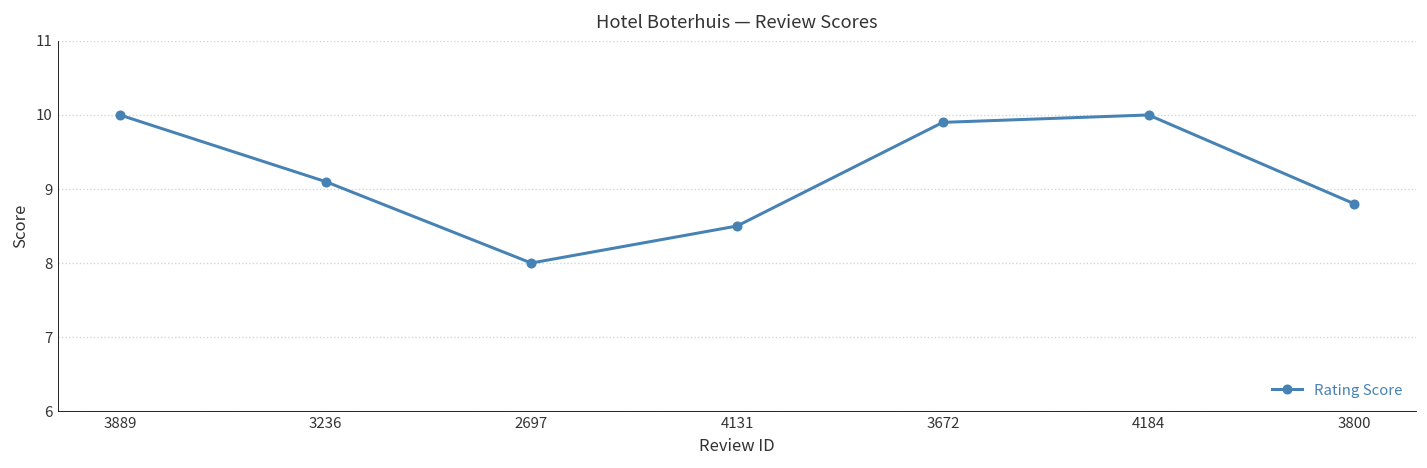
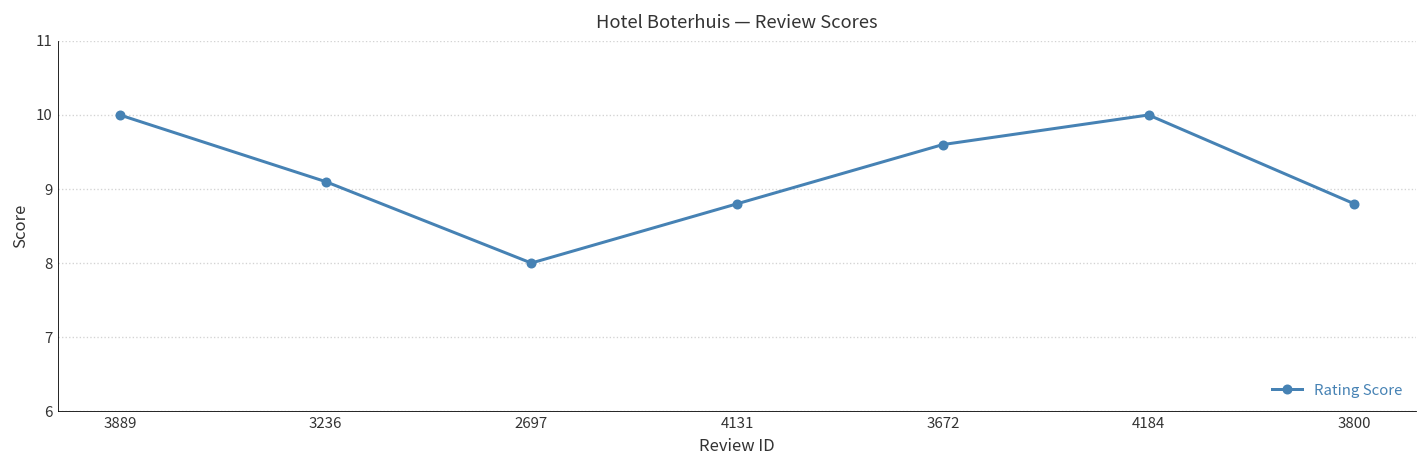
  {
    "3889": 10.0,
    "3236": 9.1,
    "2697": 8.0,
-   "4131": 8.5,
-   "3672": 9.9,
+   "4131": 8.8,
+   "3672": 9.6,
    "4184": 10.0,
    "3800": 8.8
  }
